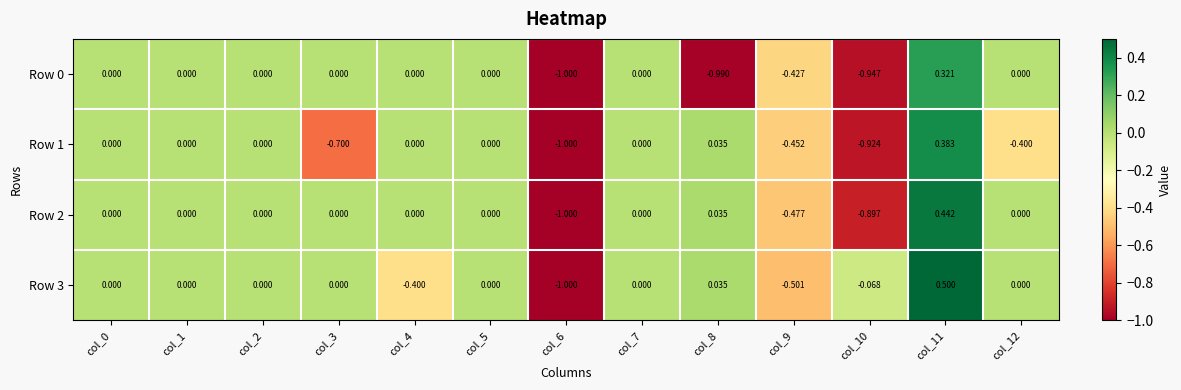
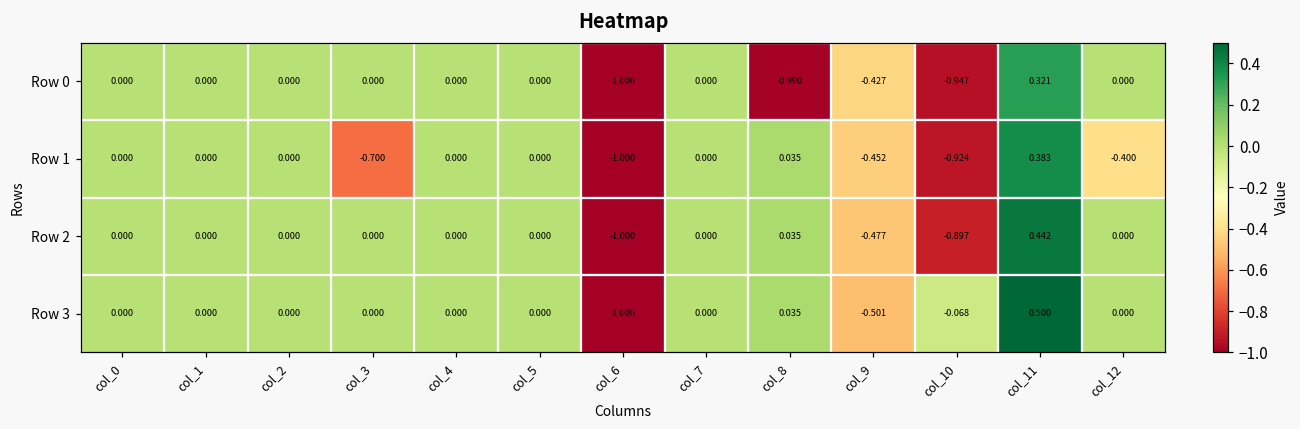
  {
    "Row 0": {
      "col_0": 0.000,
      "col_1": 0.000,
      "col_2": 0.000,
      "col_3": 0.000,
      "col_4": 0.000,
      "col_5": 0.000,
      "col_6": -1.000,
      "col_7": 0.000,
      "col_8": -0.990,
      "col_9": -0.427,
      "col_10": -0.947,
      "col_11": 0.321,
      "col_12": 0.000
    },
    "Row 1": {
      "col_0": 0.000,
      "col_1": 0.000,
      "col_2": 0.000,
      "col_3": -0.700,
      "col_4": 0.000,
      "col_5": 0.000,
      "col_6": -1.000,
      "col_7": 0.000,
      "col_8": 0.035,
      "col_9": -0.452,
      "col_10": -0.924,
      "col_11": 0.383,
      "col_12": -0.400
    },
    "Row 2": {
      "col_0": 0.000,
      "col_1": 0.000,
      "col_2": 0.000,
      "col_3": 0.000,
      "col_4": 0.000,
      "col_5": 0.000,
      "col_6": -1.000,
      "col_7": 0.000,
      "col_8": 0.035,
      "col_9": -0.477,
      "col_10": -0.897,
      "col_11": 0.442,
      "col_12": 0.000
    },
    "Row 3": {
      "col_0": 0.000,
      "col_1": 0.000,
      "col_2": 0.000,
      "col_3": 0.000,
-     "col_4": -0.400,
+     "col_4": 0.000,
      "col_5": 0.000,
      "col_6": -1.000,
      "col_7": 0.000,
      "col_8": 0.035,
      "col_9": -0.501,
      "col_10": -0.068,
      "col_11": 0.500,
      "col_12": 0.000
    }
  }
